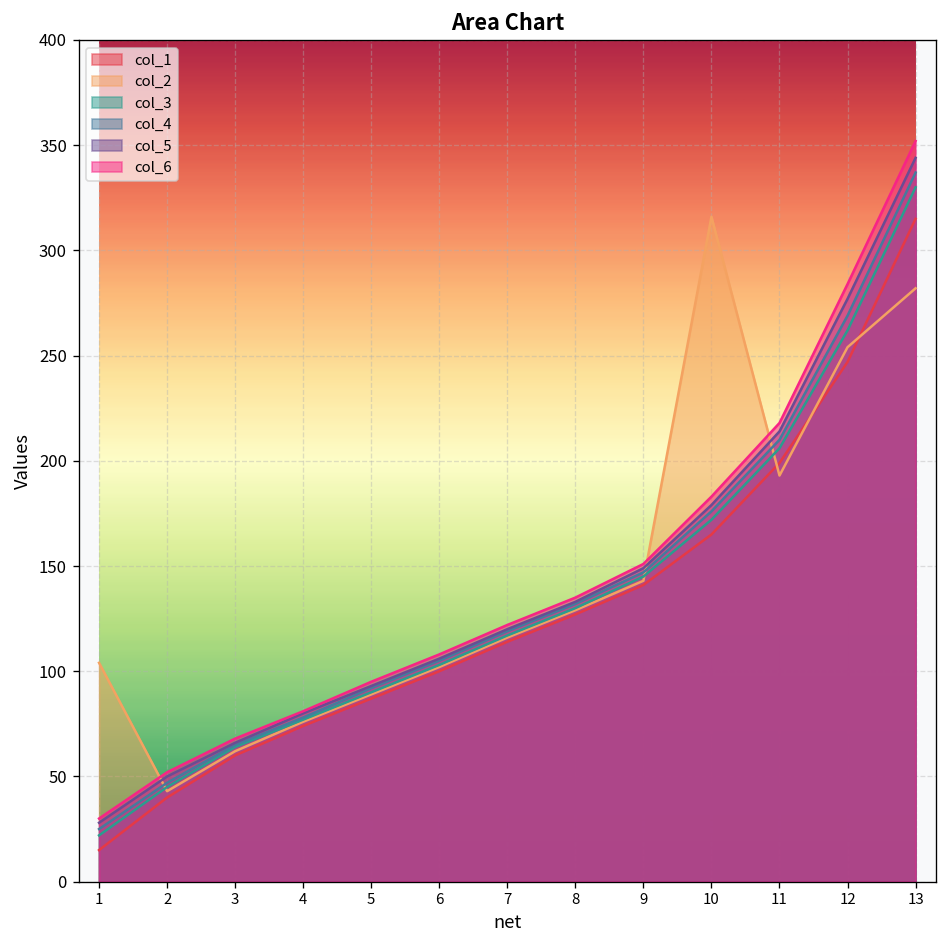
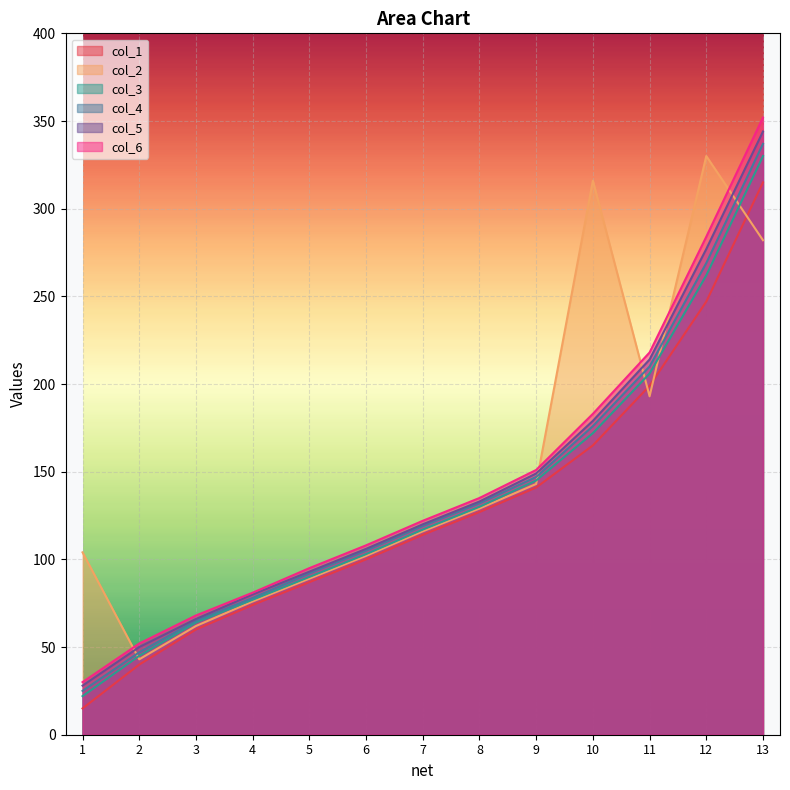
  {
    "col_2": {
      "1": 104,
      "2": 43,
      "3": 62,
      "9": 143,
      "10": 316,
      "11": 193,
-     "12": 254,
+     "12": 330,
      "13": 282
    }
  }
